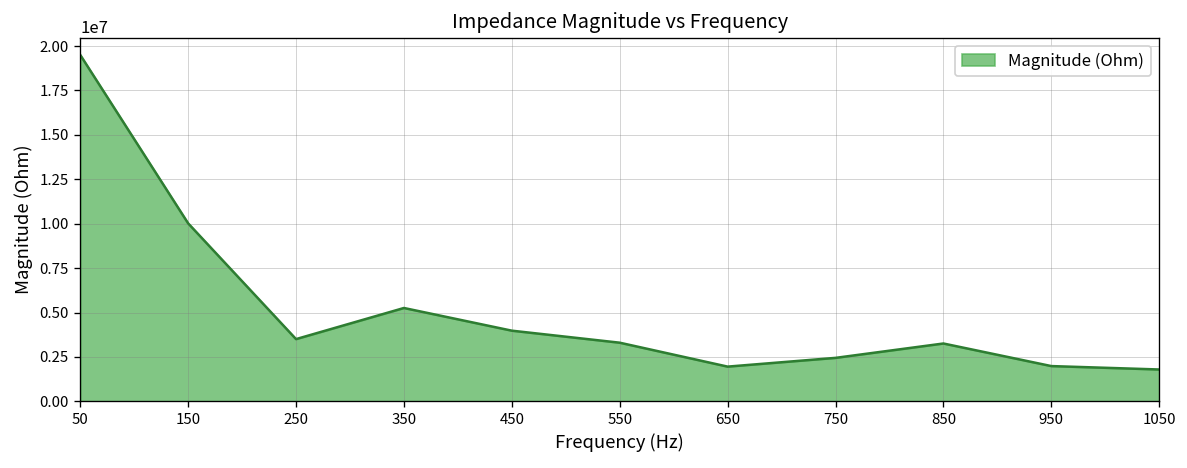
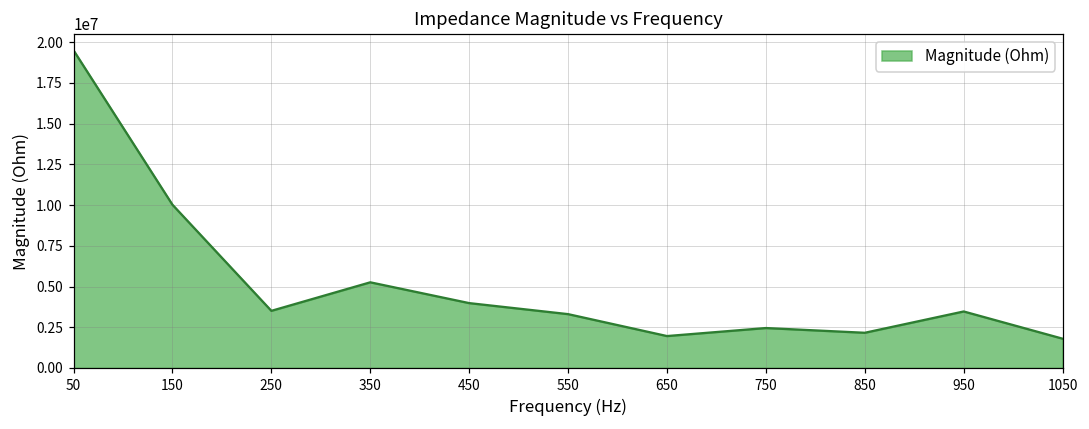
  {
    "50": 19500000,
    "150": 10000000,
    "250": 3500000,
    "350": 5300000,
    "450": 4000000,
    "550": 3300000,
    "650": 2000000,
    "750": 2500000,
-   "850": 3300000,
-   "950": 2000000,
+   "850": 2200000,
+   "950": 3500000,
    "1050": 1800000
  }
